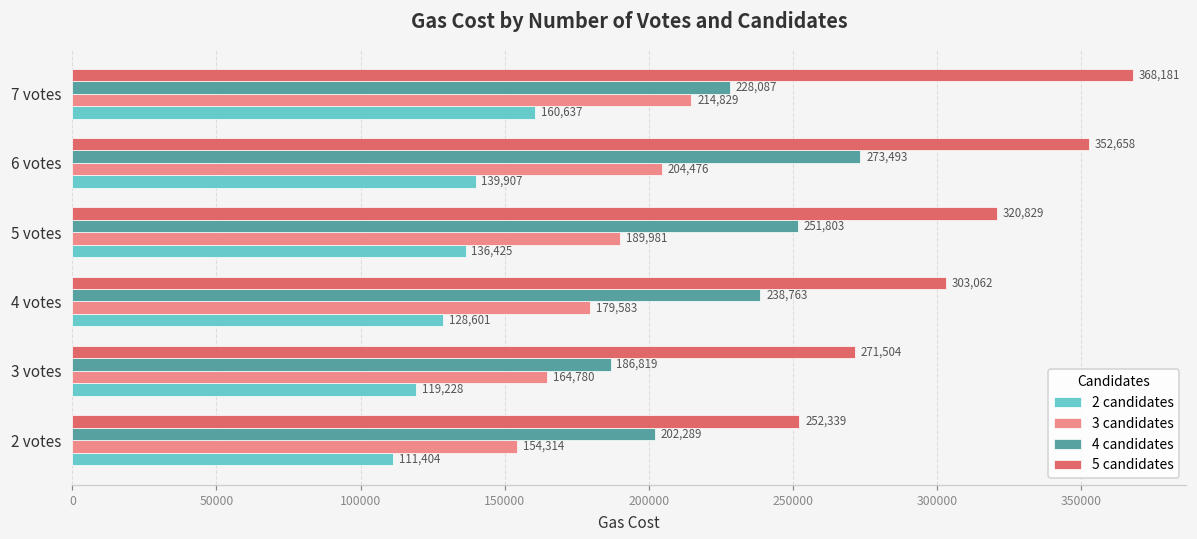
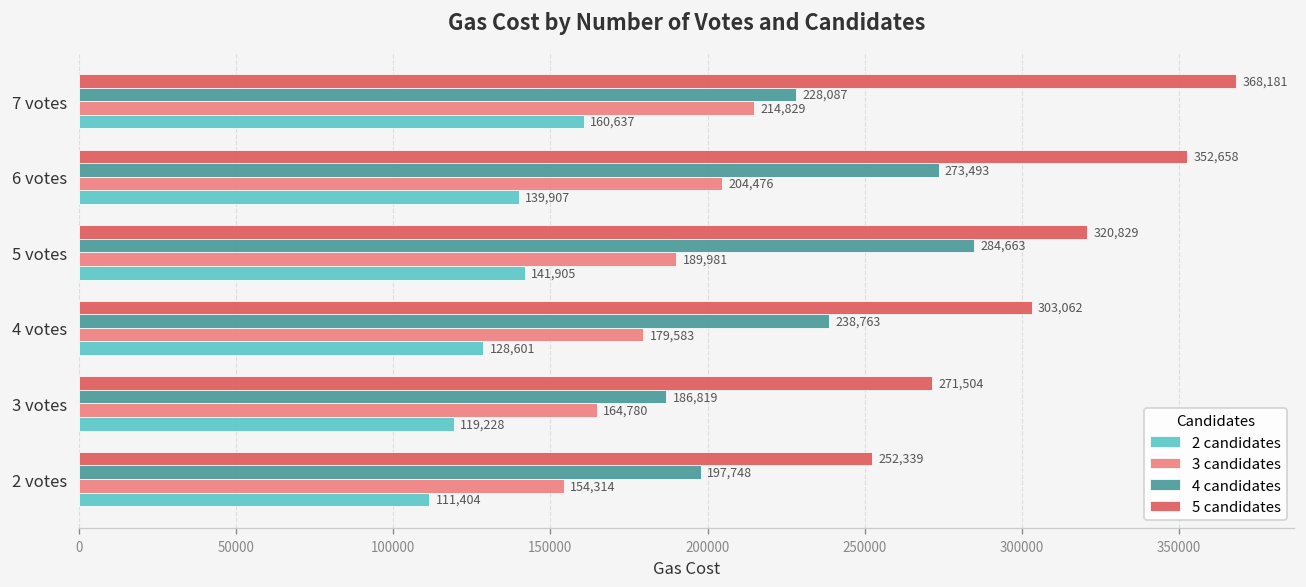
  {
    "2 candidates": {
      "7 votes": "160,637",
      "6 votes": "139,907",
-     "5 votes": "136,425",
+     "5 votes": "141,905",
      "4 votes": "128,601",
      "3 votes": "119,228",
      "2 votes": "111,404"
    },
    "4 candidates": {
      "7 votes": "228,087",
      "6 votes": "273,493",
-     "5 votes": "251,803",
+     "5 votes": "284,663",
      "4 votes": "238,763",
      "3 votes": "186,819",
-     "2 votes": "202,289"
+     "2 votes": "197,748"
    }
  }
